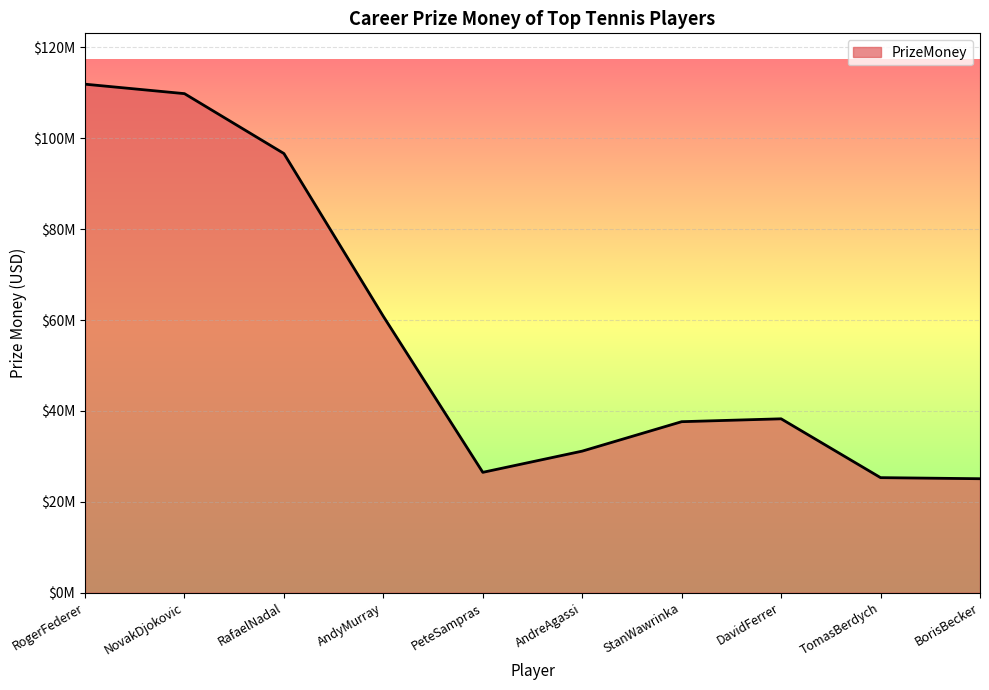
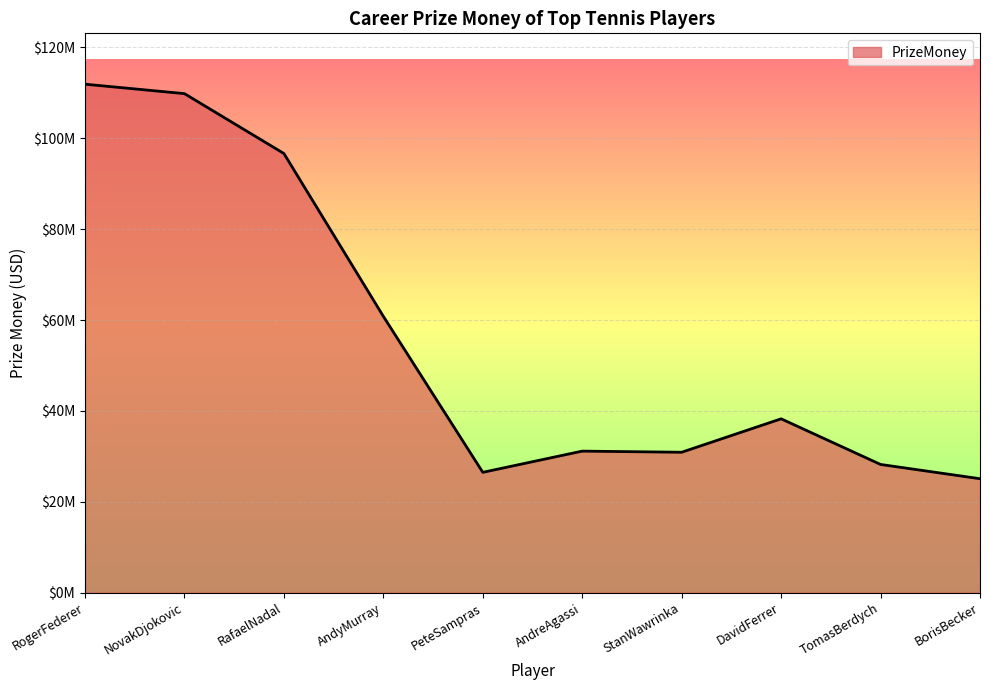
  {
    "RogerFederer": "$112000000",
    "NovakDjokovic": "$110000000",
    "RafaelNadal": "$97000000",
    "AndyMurray": "$61000000",
    "PeteSampras": "$26000000",
    "AndreAgassi": "$31000000",
-   "StanWawrinka": "$38000000",
+   "StanWawrinka": "$31000000",
    "DavidFerrer": "$38000000",
-   "TomasBerdych": "$25000000",
+   "TomasBerdych": "$28000000",
    "BorisBecker": "$25000000"
  }
